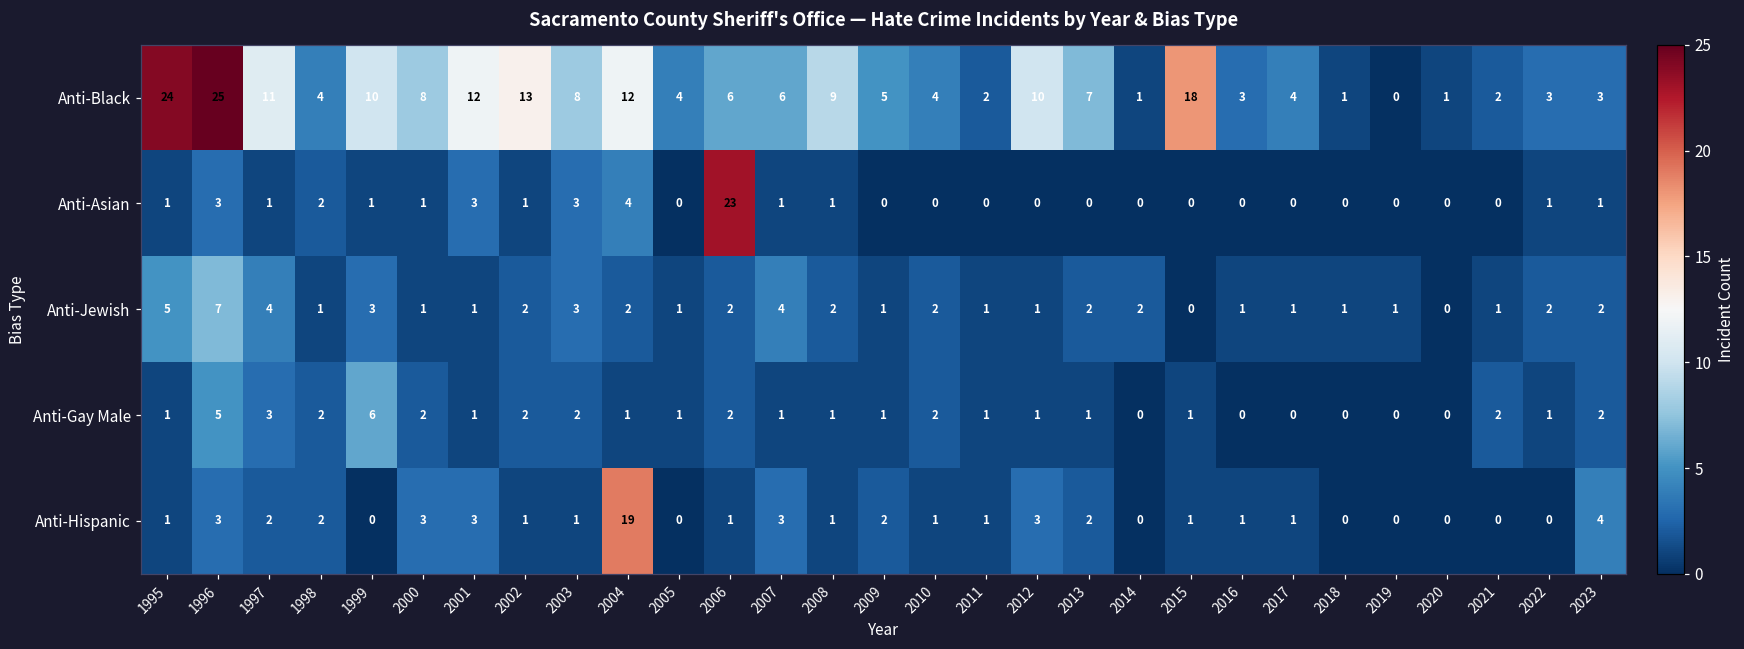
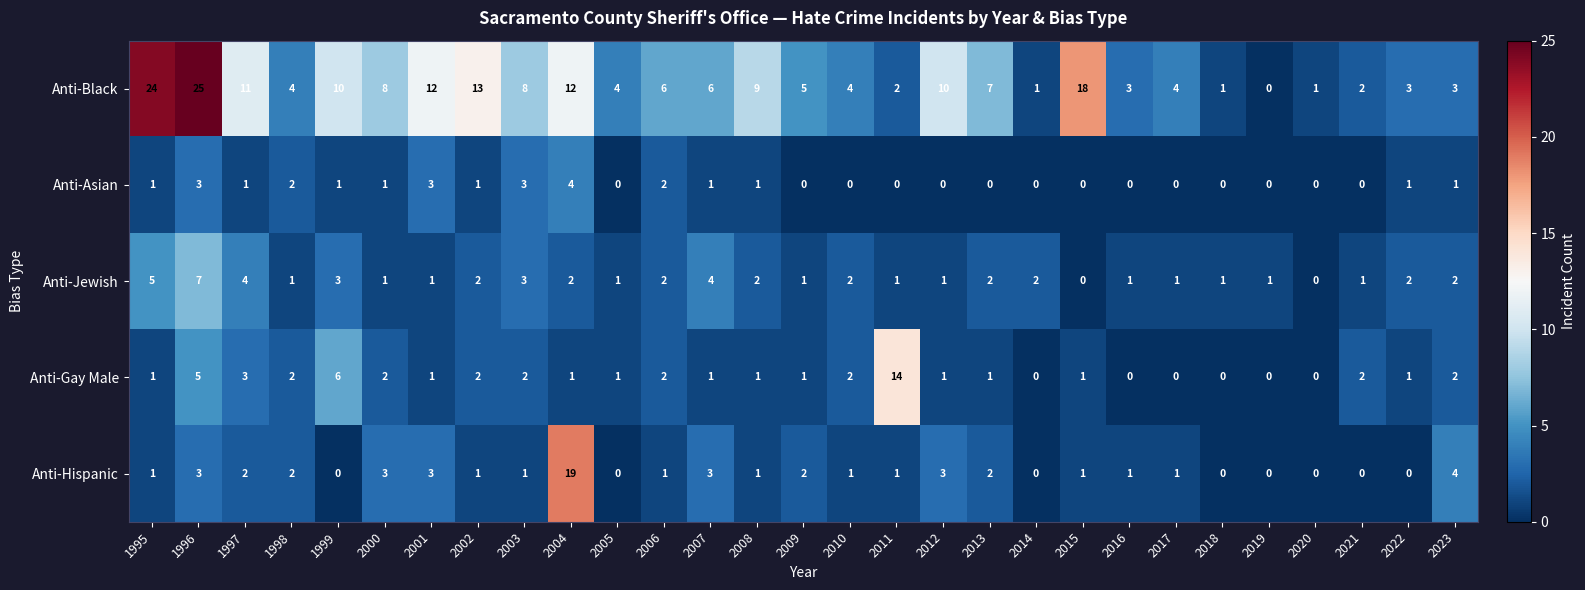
  {
    "Anti-Black": {
      "1995": 24,
      "1996": 25,
      "1998": 4,
      "2000": 8,
      "2001": 12,
      "2002": 13,
      "2003": 8,
      "2004": 12,
      "2005": 4,
      "2006": 6,
      "2007": 6,
      "2008": 9,
      "2009": 5,
      "2010": 4,
      "2011": 2,
      "2013": 7,
      "2014": 1,
      "2015": 18,
      "2016": 3,
      "2017": 4,
      "2018": 1,
      "2019": 0,
      "2020": 1,
      "2021": 2,
      "2022": 3,
      "2023": 3
    },
    "Anti-Asian": {
      "1995": 1,
      "1996": 3,
      "1997": 1,
      "1998": 2,
      "1999": 1,
      "2000": 1,
      "2001": 3,
      "2002": 1,
      "2003": 3,
      "2004": 4,
      "2005": 0,
-     "2006": 23,
+     "2006": 2,
      "2007": 1,
      "2008": 1,
      "2009": 0,
      "2010": 0,
      "2011": 0,
      "2012": 0,
      "2013": 0,
      "2014": 0,
      "2015": 0,
      "2016": 0,
      "2017": 0,
      "2018": 0,
      "2019": 0,
      "2020": 0,
      "2021": 0,
      "2022": 1,
      "2023": 1
    },
    "Anti-Jewish": {
      "1995": 5,
      "1996": 7,
      "1997": 4,
      "1998": 1,
      "1999": 3,
      "2000": 1,
      "2001": 1,
      "2002": 2,
      "2003": 3,
      "2004": 2,
      "2005": 1,
      "2006": 2,
      "2007": 4,
      "2008": 2,
      "2009": 1,
      "2010": 2,
      "2011": 1,
      "2012": 1,
      "2013": 2,
      "2014": 2,
      "2015": 0,
      "2016": 1,
      "2017": 1,
      "2018": 1,
      "2019": 1,
      "2020": 0,
      "2021": 1,
      "2022": 2,
      "2023": 2
    },
    "Anti-Gay Male": {
      "1995": 1,
      "1996": 5,
      "1997": 3,
      "1998": 2,
      "1999": 6,
      "2000": 2,
      "2001": 1,
      "2002": 2,
      "2003": 2,
      "2004": 1,
      "2005": 1,
      "2006": 2,
      "2007": 1,
      "2008": 1,
      "2009": 1,
      "2010": 2,
-     "2011": 1,
+     "2011": 14,
      "2012": 1,
      "2013": 1,
      "2014": 0,
      "2015": 1,
      "2016": 0,
      "2017": 0,
      "2018": 0,
      "2019": 0,
      "2020": 0,
      "2021": 2,
      "2022": 1,
      "2023": 2
    },
    "Anti-Hispanic": {
      "1995": 1,
      "1996": 3,
      "1997": 2,
      "1998": 2,
      "1999": 0,
      "2000": 3,
      "2001": 3,
      "2002": 1,
      "2003": 1,
      "2004": 19,
      "2005": 0,
      "2006": 1,
      "2007": 3,
      "2008": 1,
      "2009": 2,
      "2010": 1,
      "2011": 1,
      "2012": 3,
      "2013": 2,
      "2014": 0,
      "2015": 1,
      "2016": 1,
      "2017": 1,
      "2018": 0,
      "2019": 0,
      "2020": 0,
      "2021": 0,
      "2022": 0,
      "2023": 4
    }
  }
